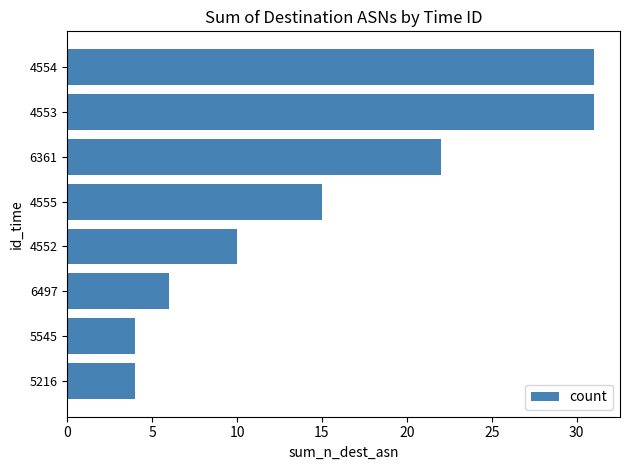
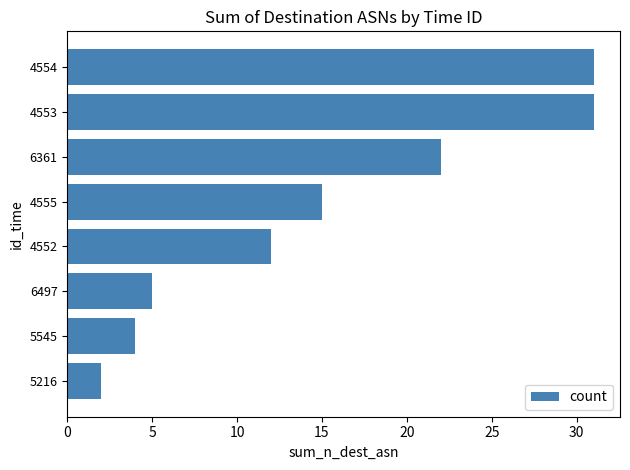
  {
    "4554": 31,
    "4553": 31,
    "6361": 22,
    "4555": 15,
-   "4552": 10,
-   "6497": 6,
+   "4552": 12,
+   "6497": 5,
    "5545": 4,
-   "5216": 4
+   "5216": 2
  }
